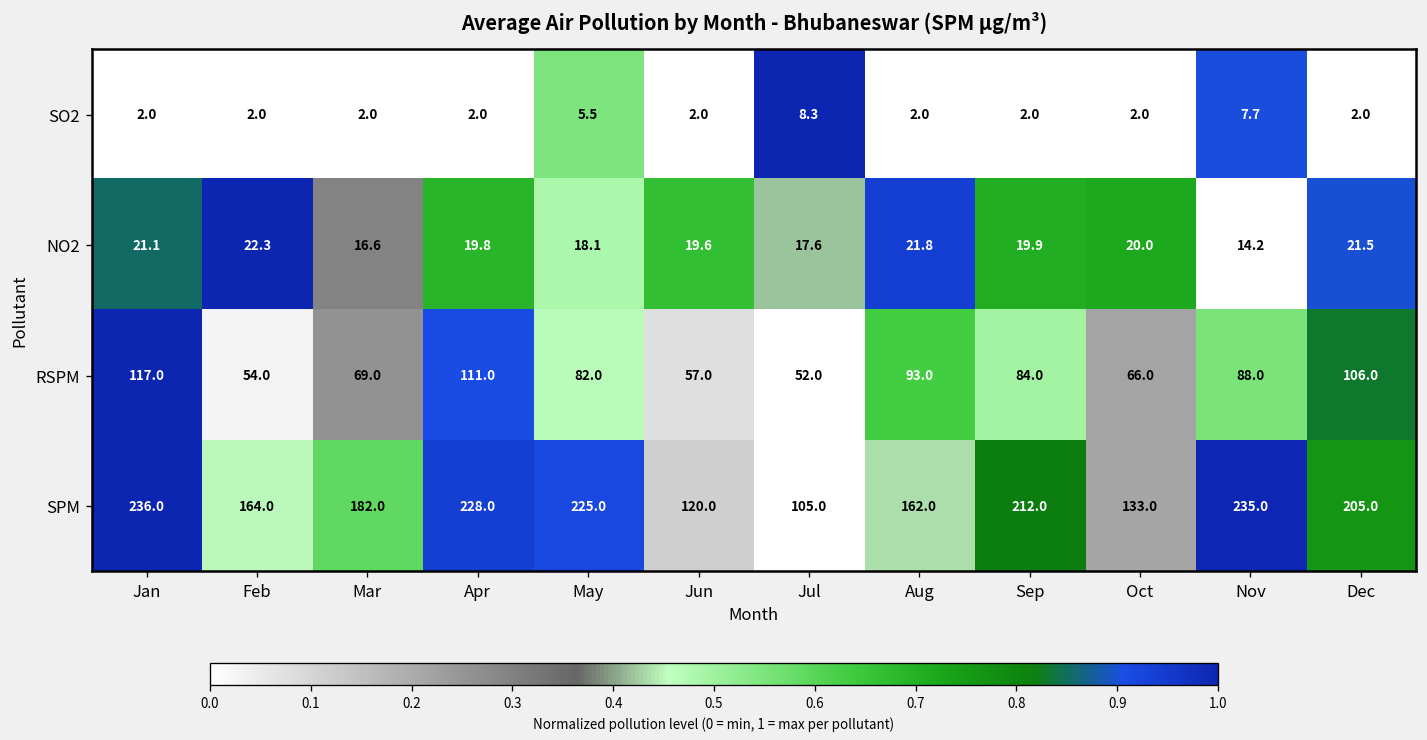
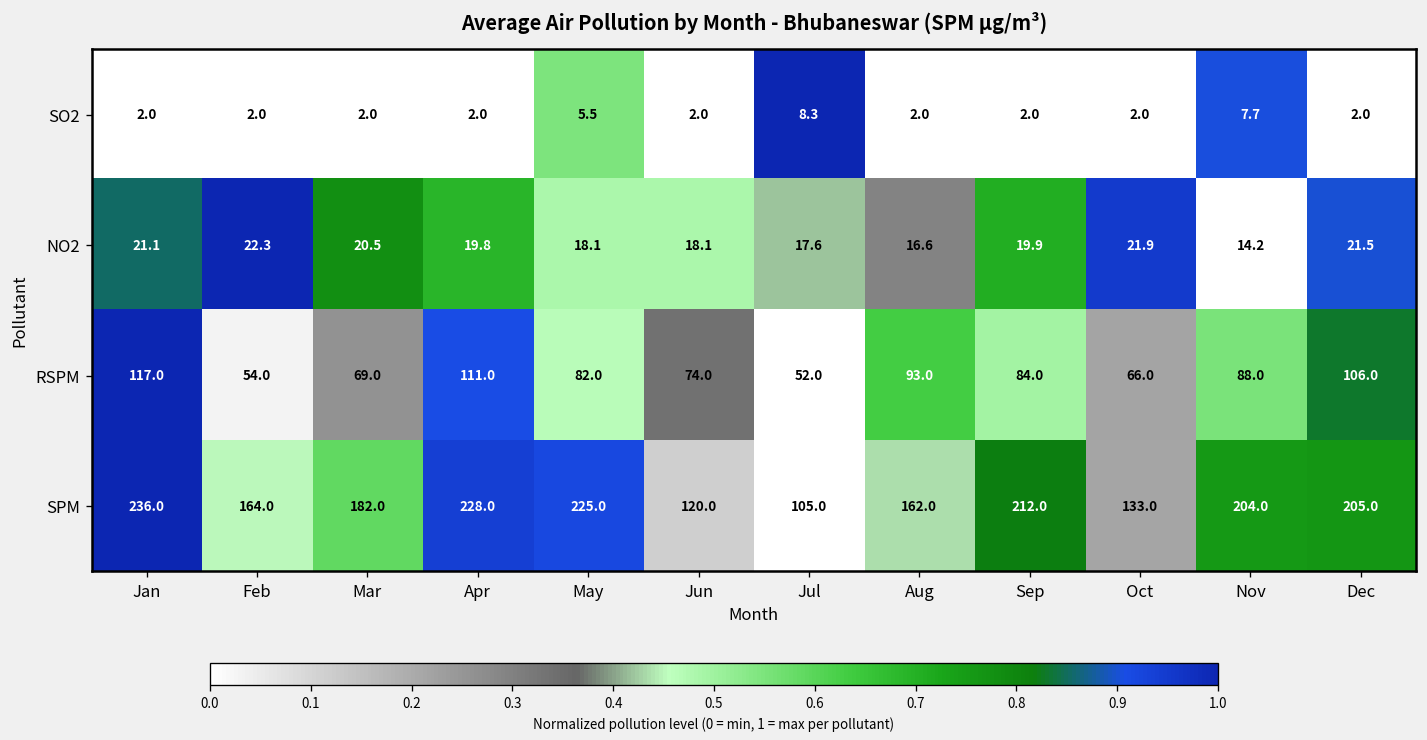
  {
    "SO2": {
      "Jan": 2.0,
      "Feb": 2.0,
      "Mar": 2.0,
      "Apr": 2.0,
      "May": 5.5,
      "Jun": 2.0,
      "Jul": 8.3,
      "Aug": 2.0,
      "Sep": 2.0,
      "Oct": 2.0,
      "Nov": 7.7,
      "Dec": 2.0
    },
    "NO2": {
      "Jan": 21.1,
      "Feb": 22.3,
-     "Mar": 16.6,
+     "Mar": 20.5,
      "Apr": 19.8,
      "May": 18.1,
-     "Jun": 19.6,
+     "Jun": 18.1,
      "Jul": 17.6,
-     "Aug": 21.8,
+     "Aug": 16.6,
      "Sep": 19.9,
-     "Oct": 20.0,
+     "Oct": 21.9,
      "Nov": 14.2,
      "Dec": 21.5
    },
    "RSPM": {
      "Jan": 117.0,
      "Feb": 54.0,
      "Mar": 69.0,
      "Apr": 111.0,
      "May": 82.0,
-     "Jun": 57.0,
+     "Jun": 74.0,
      "Jul": 52.0,
      "Aug": 93.0,
      "Sep": 84.0,
      "Oct": 66.0,
      "Nov": 88.0,
      "Dec": 106.0
    },
    "SPM": {
      "Jan": 236.0,
      "Feb": 164.0,
      "Mar": 182.0,
      "Apr": 228.0,
      "May": 225.0,
      "Jun": 120.0,
      "Jul": 105.0,
      "Aug": 162.0,
      "Sep": 212.0,
      "Oct": 133.0,
-     "Nov": 235.0,
+     "Nov": 204.0,
      "Dec": 205.0
    }
  }
